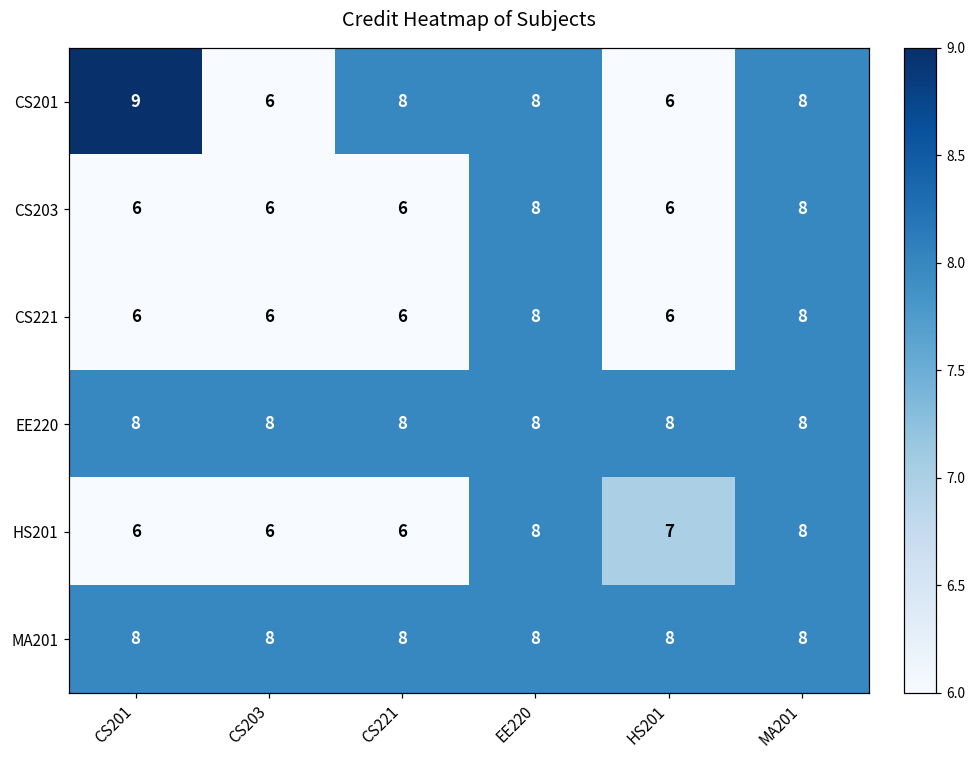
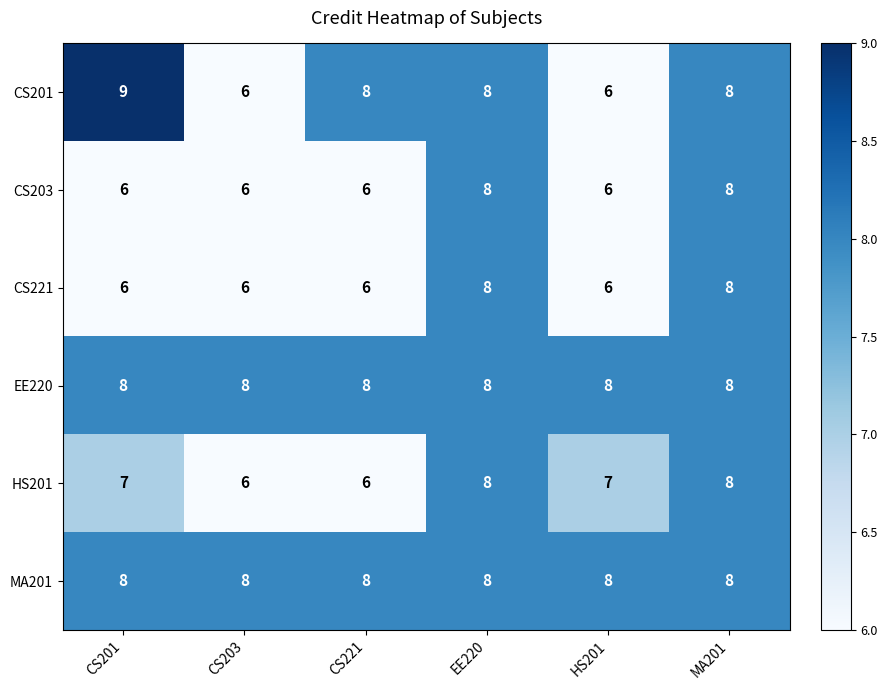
  {
    "CS201": {
      "CS201": 9,
      "CS203": 6,
      "CS221": 8,
      "EE220": 8,
      "HS201": 6,
      "MA201": 8
    },
    "CS203": {
      "CS201": 6,
      "CS203": 6,
      "CS221": 6,
      "EE220": 8,
      "HS201": 6,
      "MA201": 8
    },
    "CS221": {
      "CS201": 6,
      "CS203": 6,
      "CS221": 6,
      "EE220": 8,
      "HS201": 6,
      "MA201": 8
    },
    "EE220": {
      "CS201": 8,
      "CS203": 8,
      "CS221": 8,
      "EE220": 8,
      "HS201": 8,
      "MA201": 8
    },
    "HS201": {
-     "CS201": 6,
+     "CS201": 7,
      "CS203": 6,
      "CS221": 6,
      "EE220": 8,
      "HS201": 7,
      "MA201": 8
    },
    "MA201": {
      "CS201": 8,
      "CS203": 8,
      "CS221": 8,
      "EE220": 8,
      "HS201": 8,
      "MA201": 8
    }
  }
